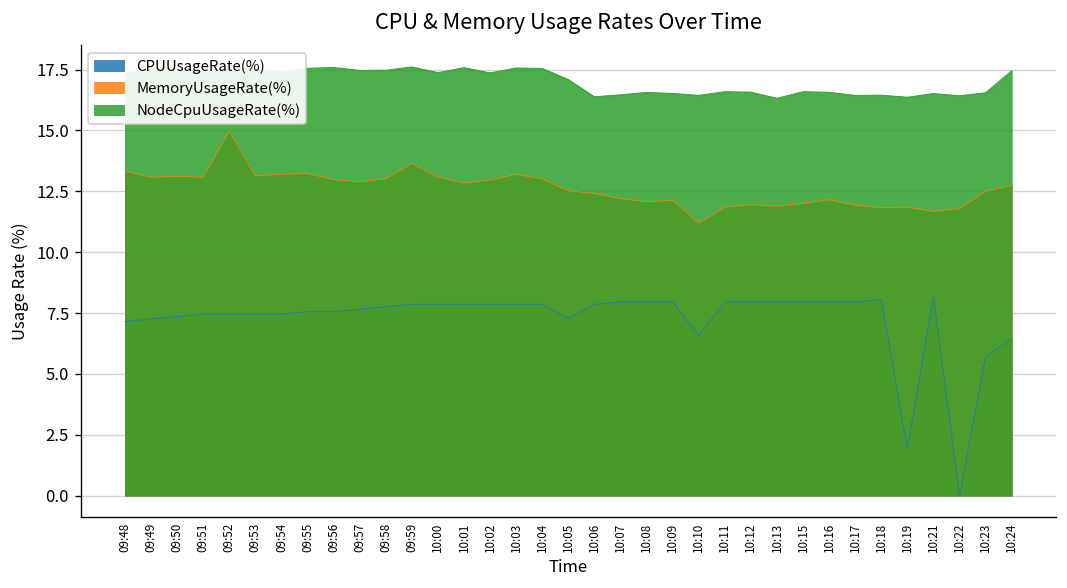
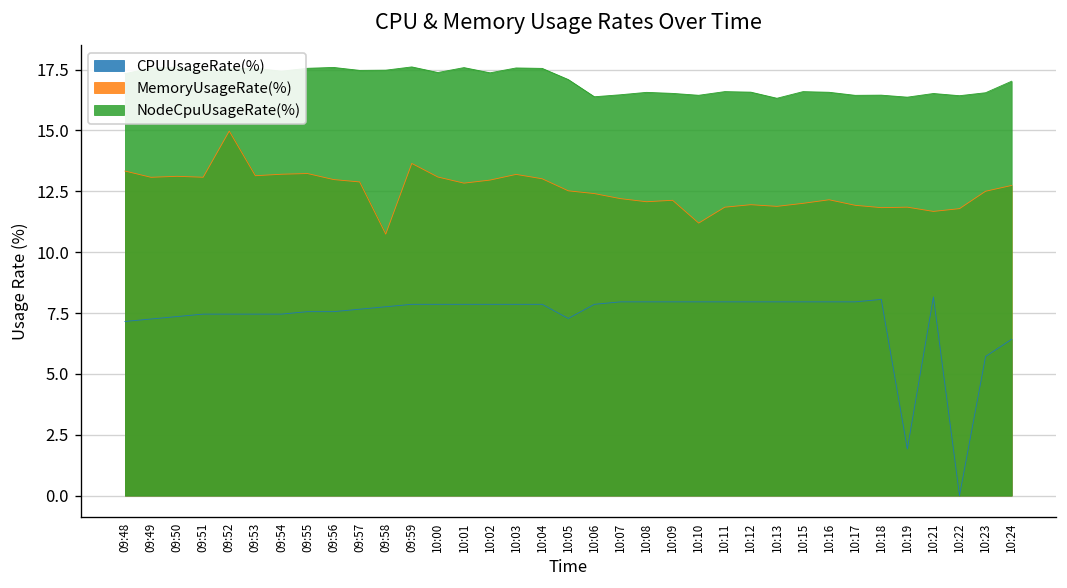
  {
    "CPUUsageRate(%)": {
      "09:48": 7.2,
      "09:49": 7.3,
      "09:50": 7.4,
      "09:51": 7.5,
      "09:52": 7.5,
      "09:53": 7.5,
      "09:54": 7.5,
      "09:55": 7.6,
      "09:56": 7.6,
      "09:57": 7.7,
      "09:58": 7.8,
      "09:59": 7.9,
      "10:00": 7.9,
      "10:01": 7.9,
      "10:02": 7.9,
      "10:03": 7.9,
      "10:04": 7.9,
      "10:05": 7.3,
      "10:06": 7.9,
      "10:07": 8.0,
      "10:08": 8.0,
      "10:09": 8.0,
-     "10:10": 6.6,
+     "10:10": 8.0,
      "10:11": 8.0,
      "10:12": 8.0,
      "10:13": 8.0,
      "10:15": 8.0,
      "10:16": 8.0,
      "10:17": 8.0,
      "10:18": 8.1,
      "10:19": 1.9,
      "10:21": 8.2,
      "10:22": 0.0,
      "10:23": 5.7,
      "10:24": 6.4
    },
    "MemoryUsageRate(%)": {
      "09:48": 13.3,
      "09:49": 13.1,
      "09:50": 13.1,
      "09:51": 13.1,
      "09:52": 15.0,
      "09:53": 13.1,
      "09:54": 13.2,
      "09:55": 13.2,
      "09:56": 13.0,
      "09:57": 12.9,
-     "09:58": 13.0,
+     "09:58": 10.7,
      "09:59": 13.6,
      "10:00": 13.1,
      "10:01": 12.8,
      "10:02": 13.0,
      "10:03": 13.2,
      "10:04": 13.0,
      "10:05": 12.5,
      "10:06": 12.4,
      "10:07": 12.2,
      "10:08": 12.1,
      "10:09": 12.1,
      "10:10": 11.2,
      "10:11": 11.8,
      "10:12": 12.0,
      "10:13": 11.9,
      "10:15": 12.0,
      "10:16": 12.2,
      "10:17": 11.9,
      "10:18": 11.8,
      "10:19": 11.8,
      "10:21": 11.7,
      "10:22": 11.8,
      "10:23": 12.5,
      "10:24": 12.7
    },
    "NodeCpuUsageRate(%)": {
      "09:55": 17.6,
      "09:56": 17.6,
      "09:57": 17.5,
      "09:58": 17.5,
      "09:59": 17.6,
      "10:00": 17.4,
      "10:01": 17.6,
      "10:02": 17.4,
      "10:03": 17.6,
      "10:04": 17.6,
      "10:05": 17.1,
      "10:06": 16.4,
      "10:07": 16.5,
      "10:08": 16.6,
      "10:09": 16.5,
      "10:10": 16.4,
      "10:11": 16.6,
      "10:12": 16.6,
      "10:13": 16.3,
      "10:15": 16.6,
      "10:16": 16.6,
      "10:17": 16.4,
      "10:18": 16.5,
      "10:19": 16.4,
      "10:21": 16.5,
      "10:22": 16.4,
      "10:23": 16.6,
-     "10:24": 17.5
+     "10:24": 17.0
    }
  }
